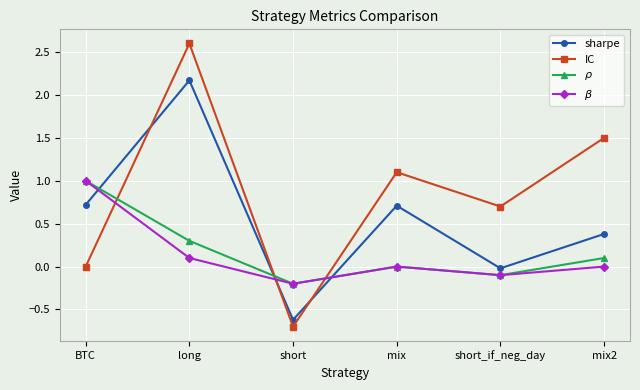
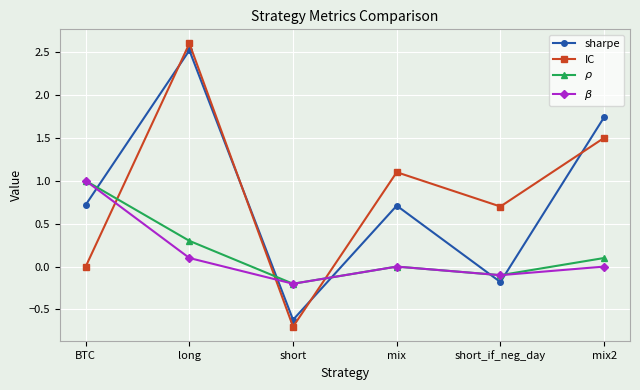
  {
    "sharpe": {
      "BTC": 0.7,
-     "long": 2.2,
+     "long": 2.5,
      "short": -0.6,
      "mix": 0.7,
-     "short_if_neg_day": 0.0,
-     "mix2": 0.4
+     "short_if_neg_day": -0.2,
+     "mix2": 1.7
    },
    "IC": {
      "BTC": 0.0,
      "long": 2.6,
      "short": -0.7,
      "mix": 1.1,
      "short_if_neg_day": 0.7,
      "mix2": 1.5
    }
  }
